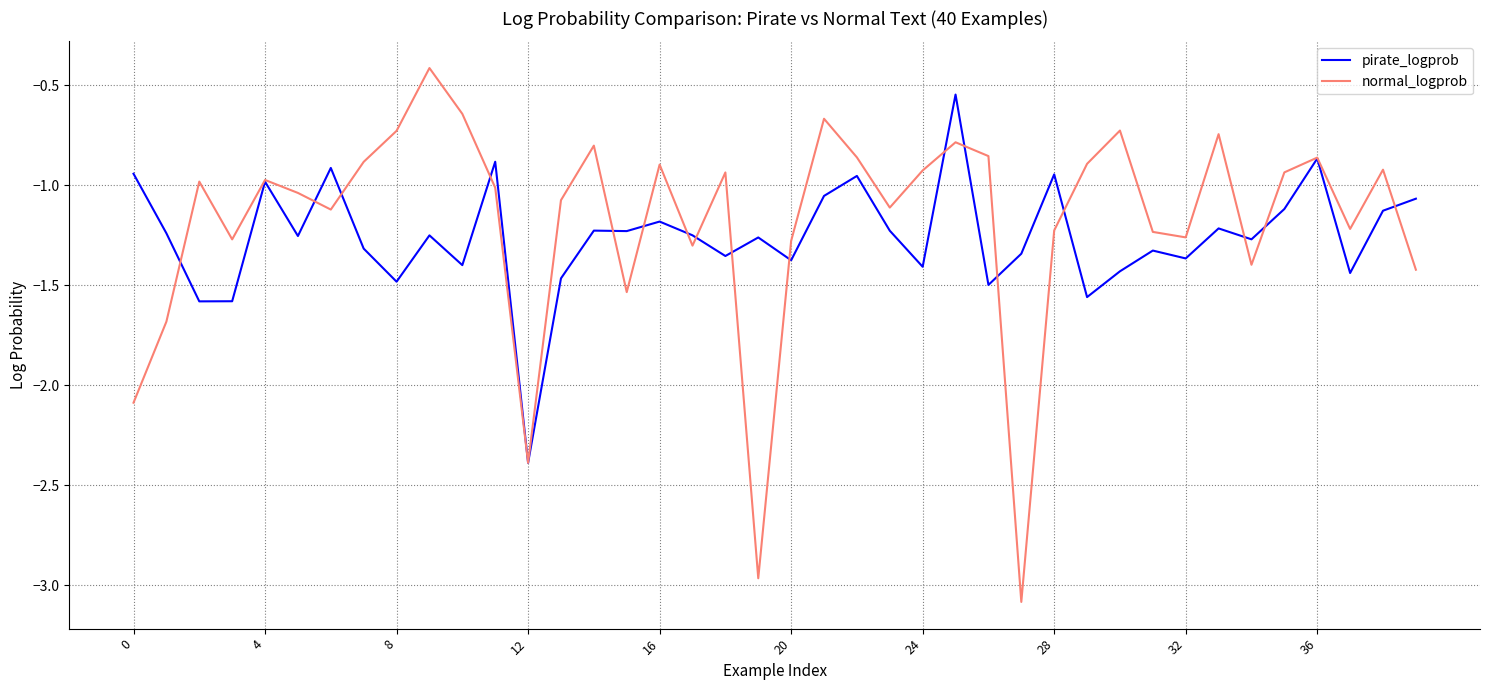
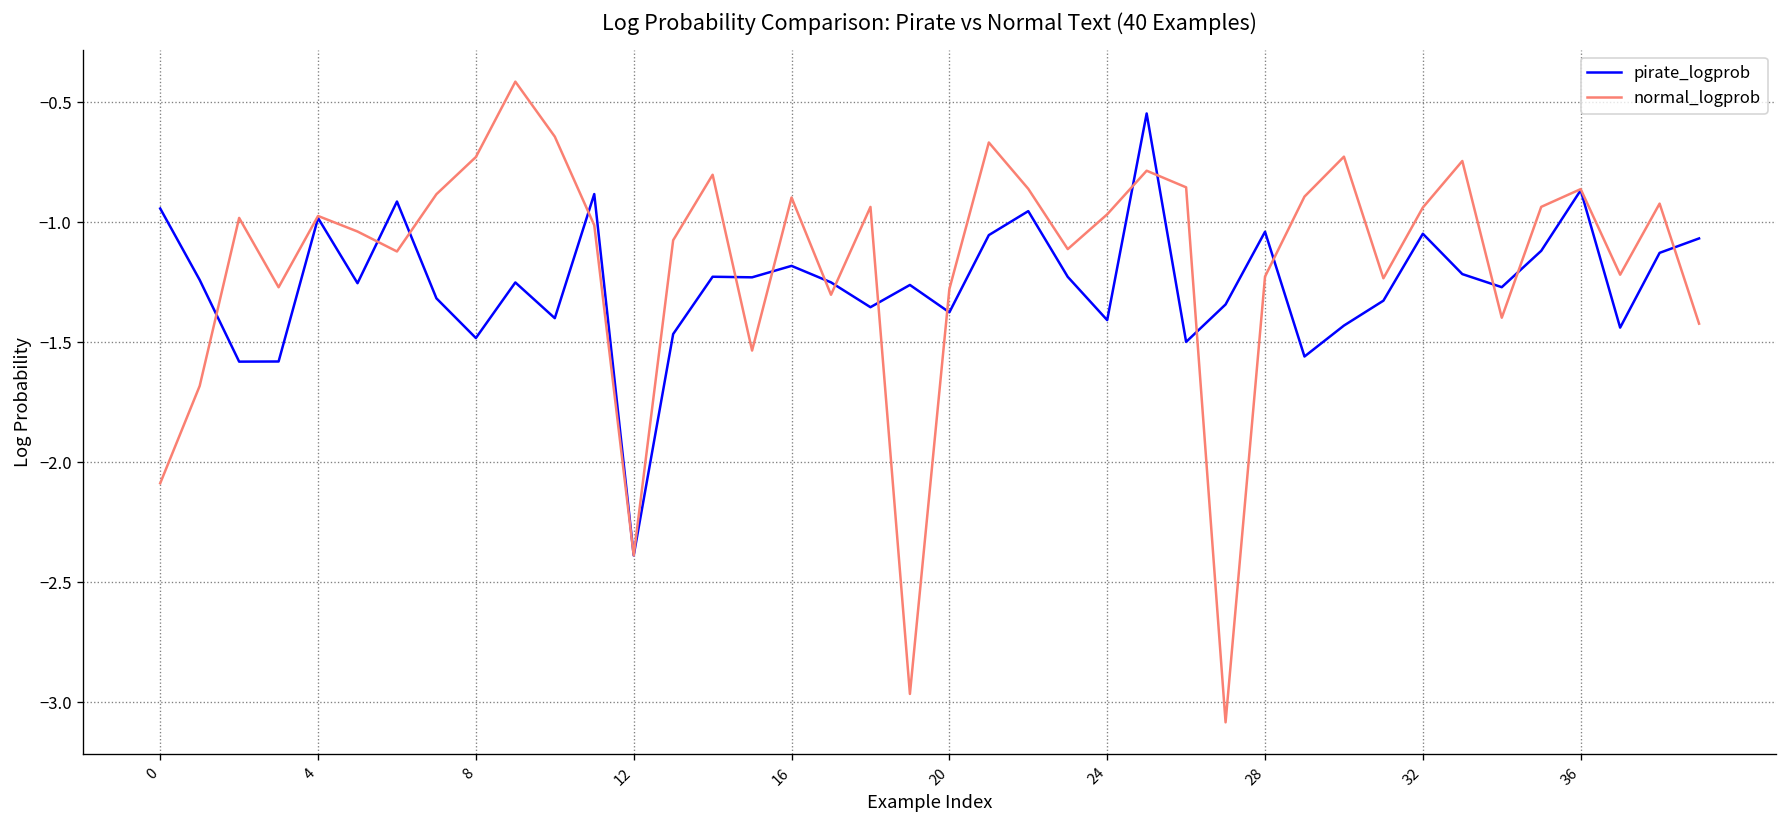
  {
    "pirate_logprob": {
      "0": -0.94,
      "8": -1.48,
      "16": -1.18,
      "20": -1.38,
      "24": -1.41,
-     "28": -0.95,
-     "32": -1.37
+     "28": -1.04,
+     "32": -1.05
    },
    "normal_logprob": {
      "0": -2.09,
      "8": -0.73,
      "16": -0.90,
      "20": -1.28,
-     "24": -0.93,
+     "24": -0.97,
      "28": -1.23,
-     "32": -1.26
+     "32": -0.94
    }
  }
